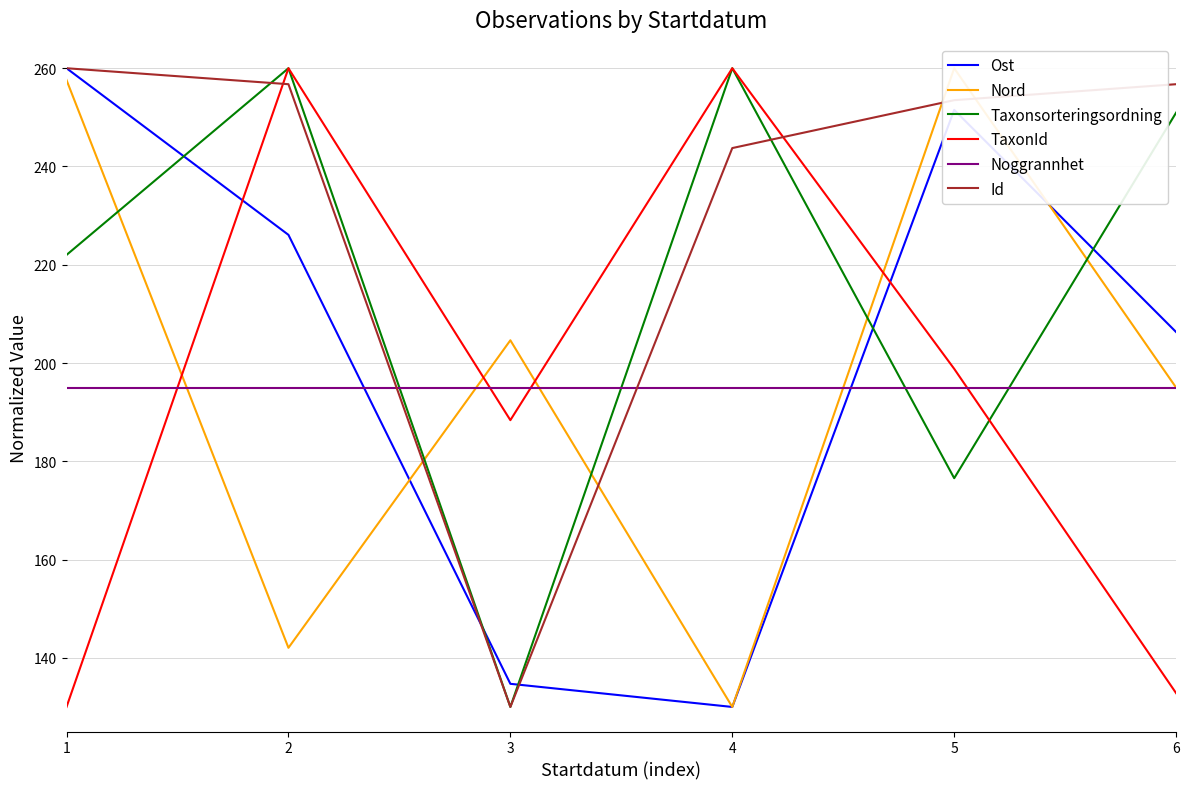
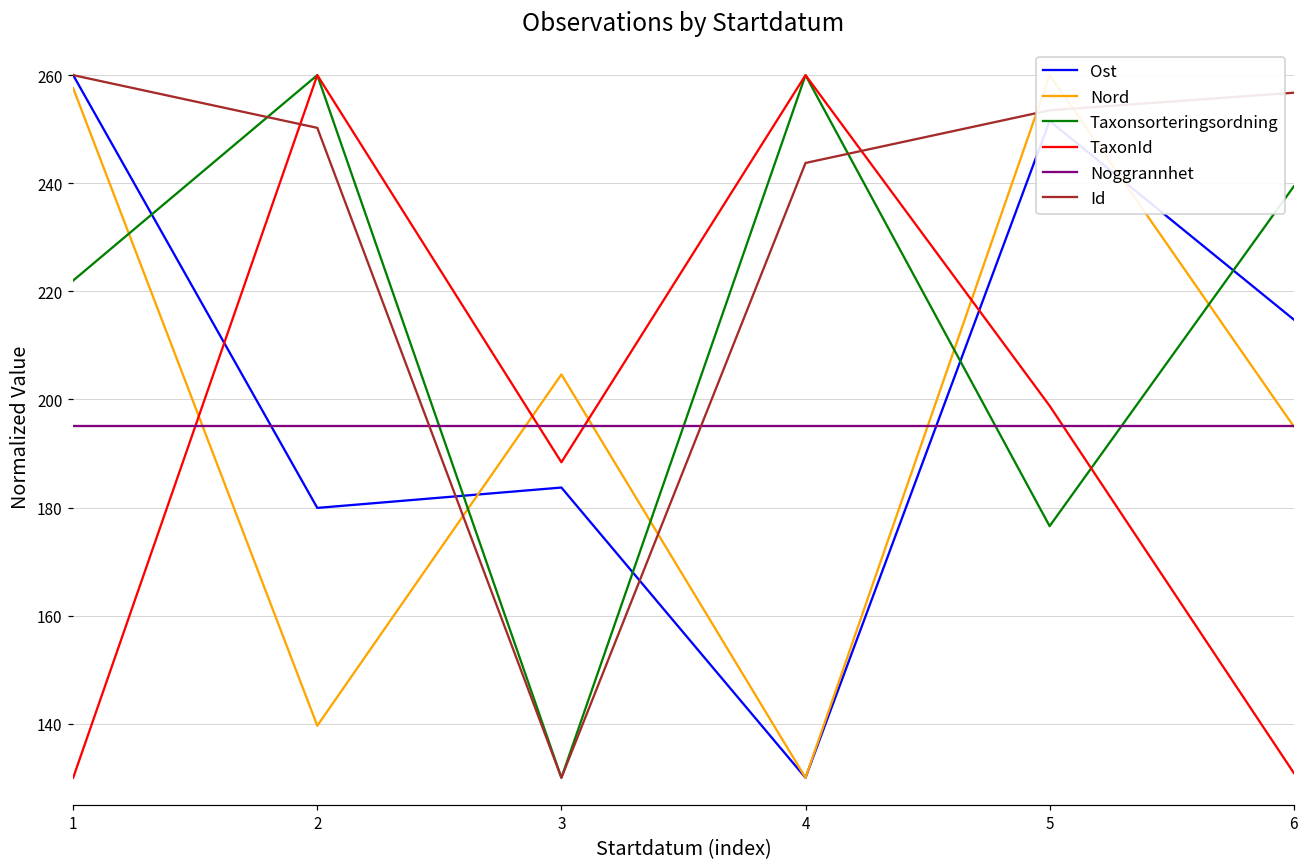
  {
    "Ost": {
-     "2": 226,
-     "3": 135,
-     "6": 206
+     "2": 180,
+     "3": 184,
+     "6": 215
    },
    "Nord": {
      "1": 258,
-     "2": 142,
+     "2": 140,
      "3": 205
    },
    "Taxonsorteringsordning": {
      "1": 222,
      "5": 177,
-     "6": 251
+     "6": 239
    },
    "TaxonId": {
      "1": 130,
      "3": 188,
      "5": 199,
-     "6": 133
+     "6": 131
    },
    "Noggrannhet": {
      "1": 195,
      "2": 195,
      "3": 195,
      "4": 195,
      "5": 195
    },
    "Id": {
-     "2": 257,
+     "2": 250,
      "4": 244,
      "6": 257
    }
  }
